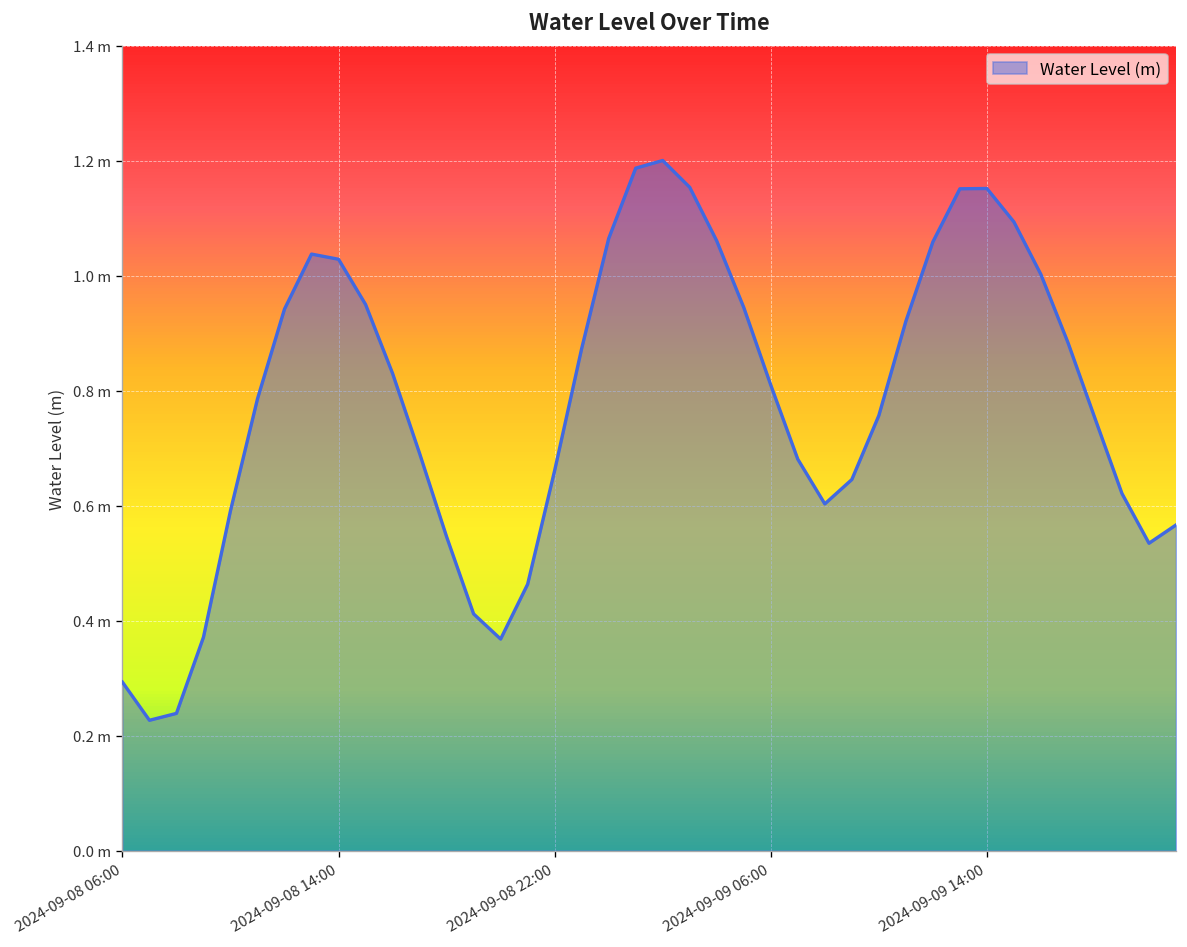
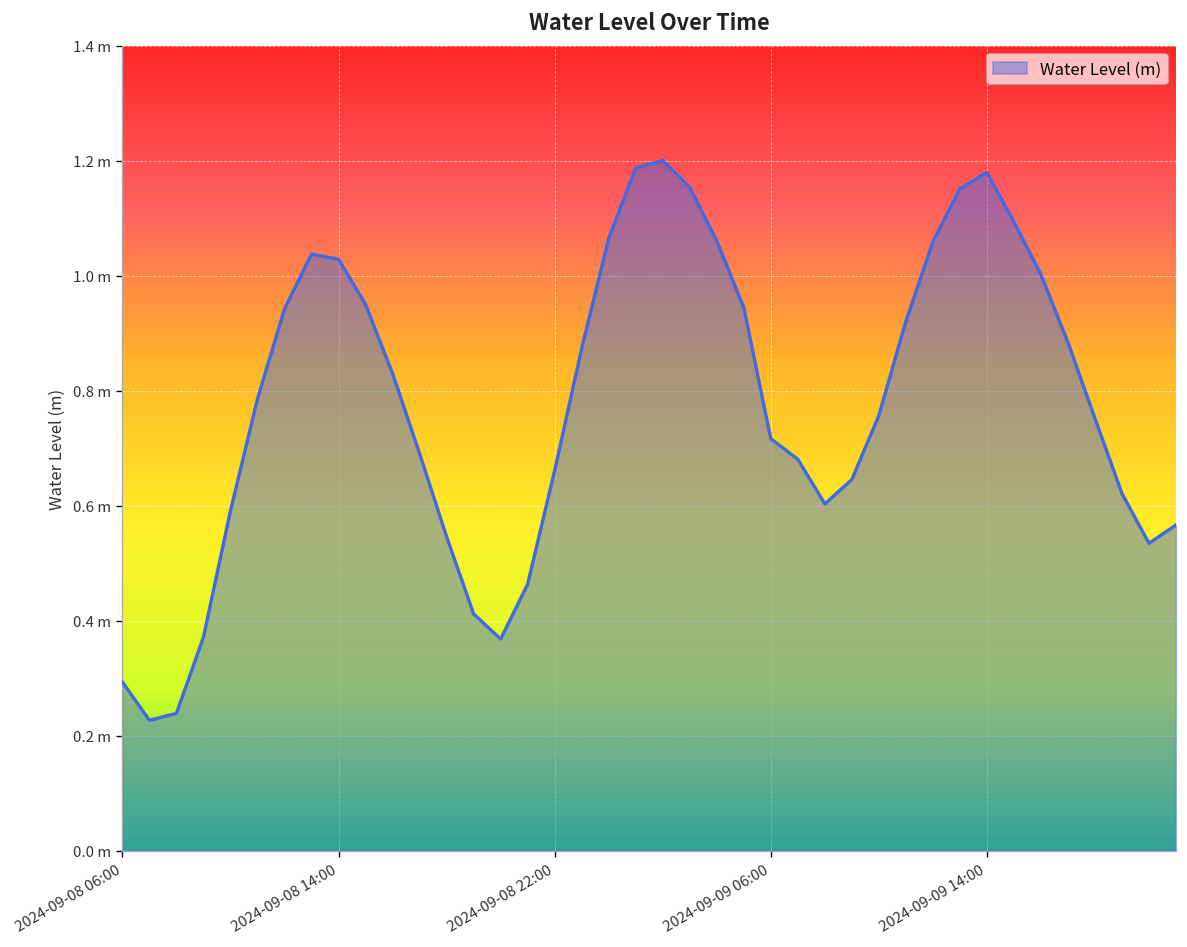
  {
    "2024-09-08 06:00": "0.29 m",
    "2024-09-08 14:00": "1.03 m",
    "2024-09-08 22:00": "0.66 m",
-   "2024-09-09 06:00": "0.81 m",
-   "2024-09-09 14:00": "1.15 m"
+   "2024-09-09 06:00": "0.72 m",
+   "2024-09-09 14:00": "1.18 m"
  }
